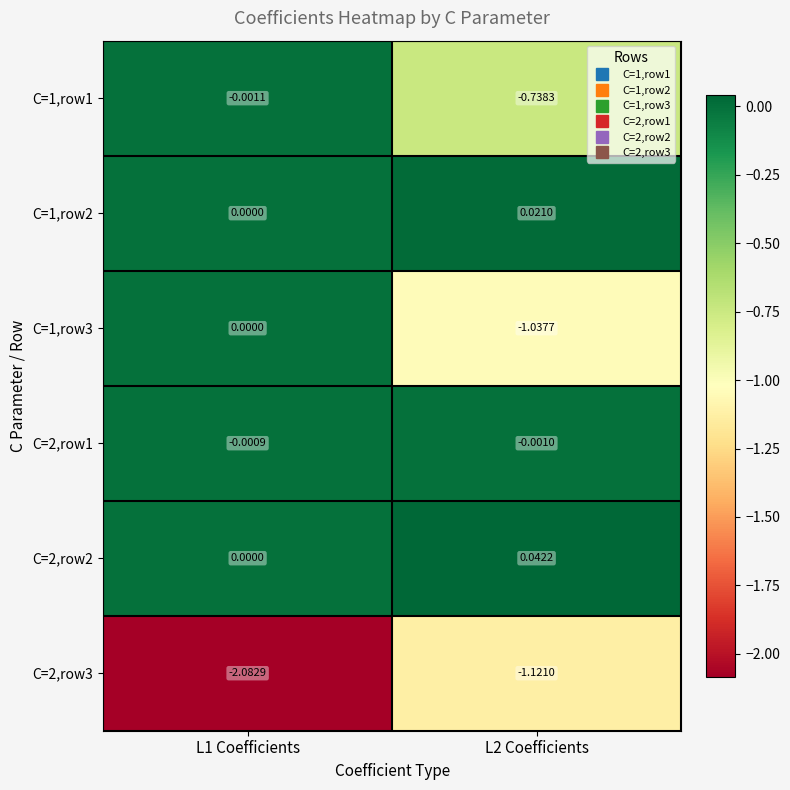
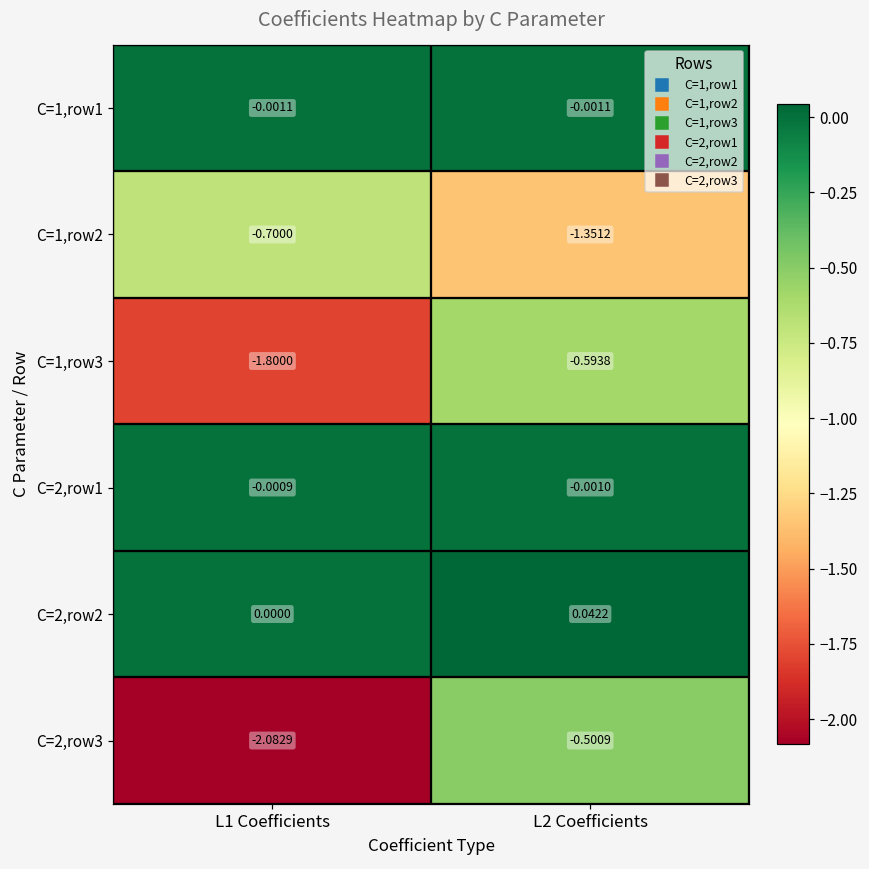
  {
    "C=1,row1": {
-     "L2 Coefficients": -0.7383
+     "L2 Coefficients": -0.0011
    },
    "C=1,row2": {
-     "L1 Coefficients": 0.0000,
-     "L2 Coefficients": 0.0210
+     "L1 Coefficients": -0.7000,
+     "L2 Coefficients": -1.3512
    },
    "C=1,row3": {
-     "L1 Coefficients": 0.0000,
-     "L2 Coefficients": -1.0377
+     "L1 Coefficients": -1.8000,
+     "L2 Coefficients": -0.5938
    },
    "C=2,row3": {
-     "L2 Coefficients": -1.1210
+     "L2 Coefficients": -0.5009
    }
  }
